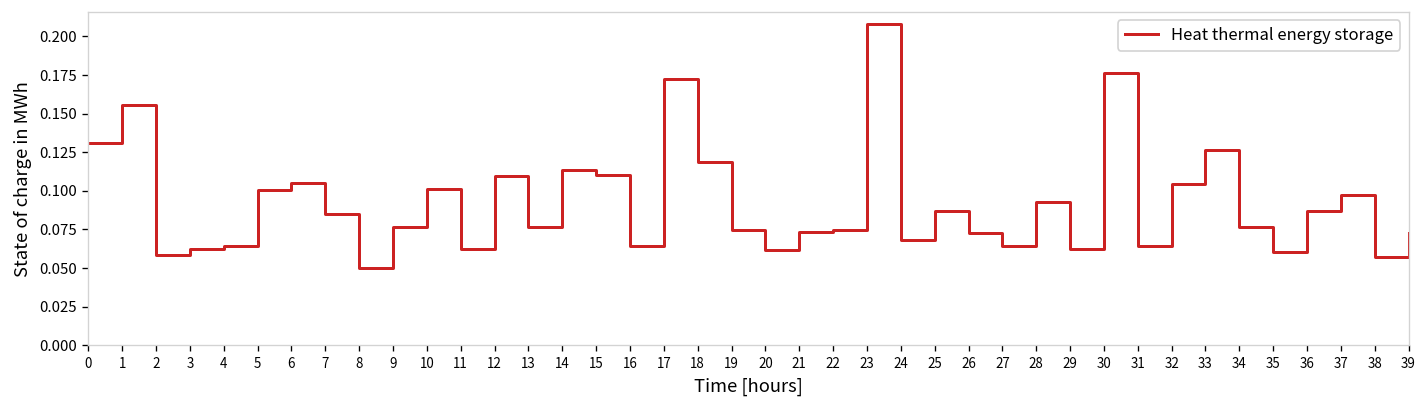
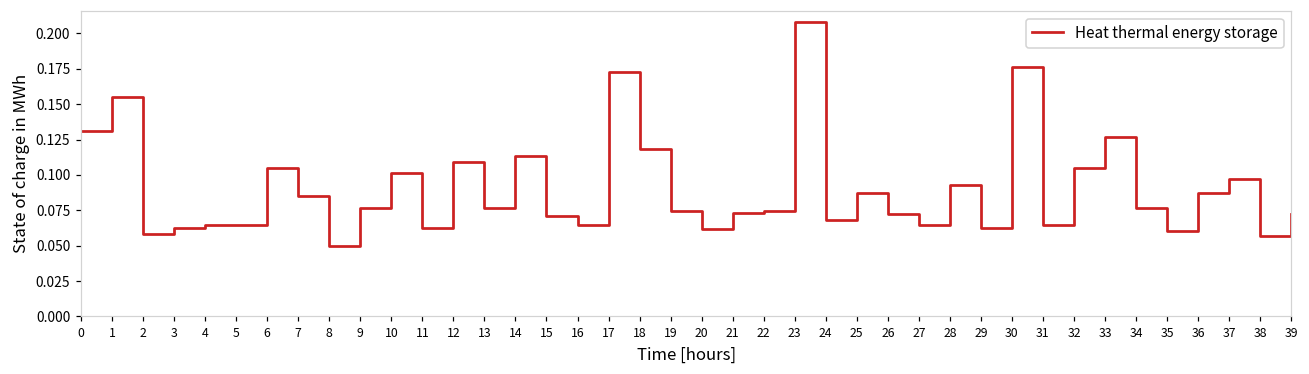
  {
    "0": 0.131,
    "1": 0.155,
    "2": 0.058,
    "3": 0.062,
    "4": 0.064,
-   "5": 0.100,
+   "5": 0.064,
    "6": 0.105,
    "7": 0.085,
    "8": 0.050,
    "9": 0.077,
    "10": 0.101,
    "11": 0.062,
    "12": 0.109,
    "13": 0.077,
    "14": 0.113,
-   "15": 0.110,
+   "15": 0.071,
    "16": 0.064,
    "17": 0.173,
    "18": 0.119,
    "19": 0.075,
    "20": 0.061,
    "21": 0.073,
    "22": 0.075,
    "23": 0.208,
    "24": 0.068,
    "25": 0.087,
    "26": 0.073,
    "27": 0.064,
    "28": 0.093,
    "29": 0.062,
    "30": 0.176,
    "31": 0.064,
    "32": 0.105,
    "33": 0.127,
    "34": 0.077,
    "35": 0.060,
    "36": 0.087,
    "37": 0.097,
    "38": 0.057,
    "39": 0.073
  }
